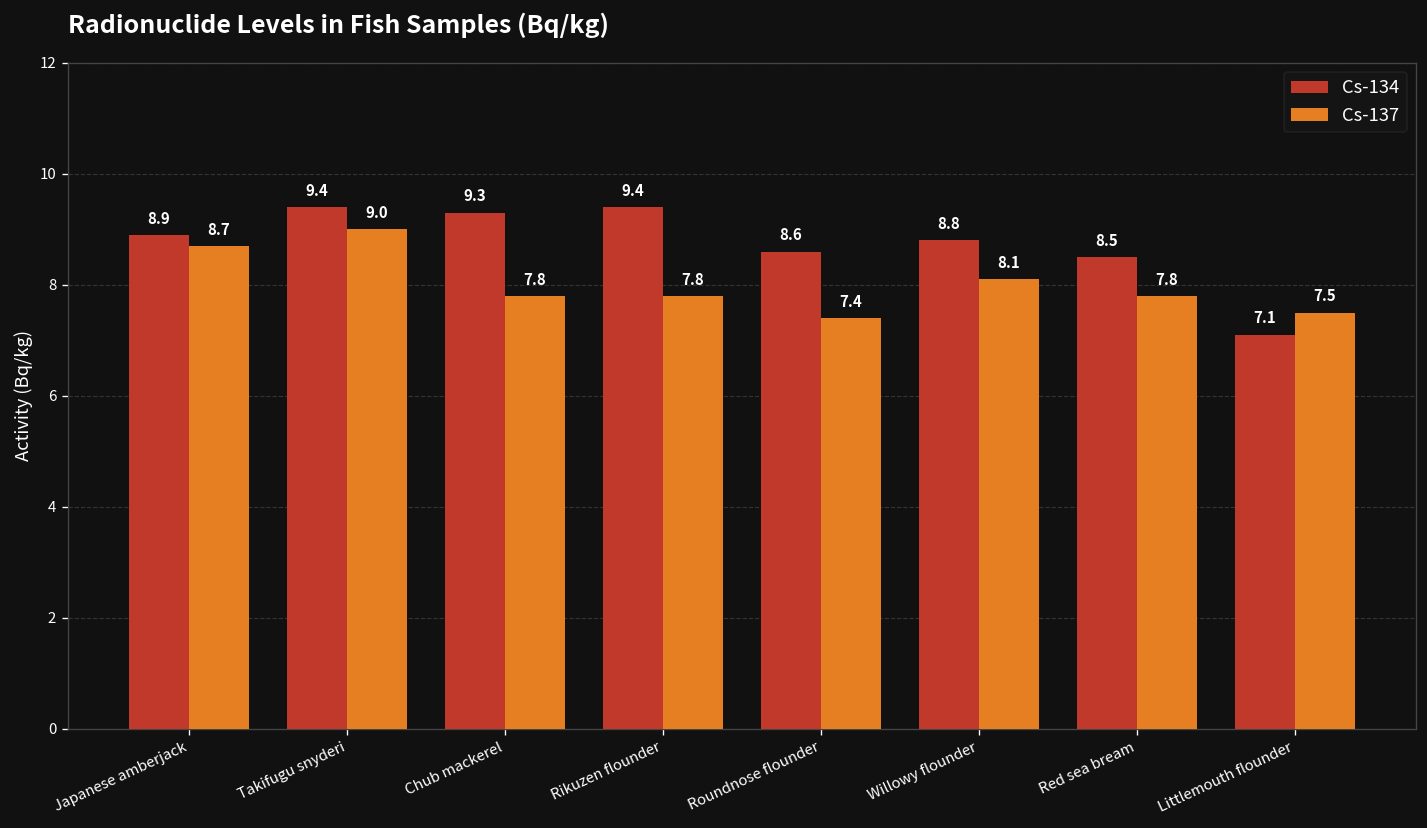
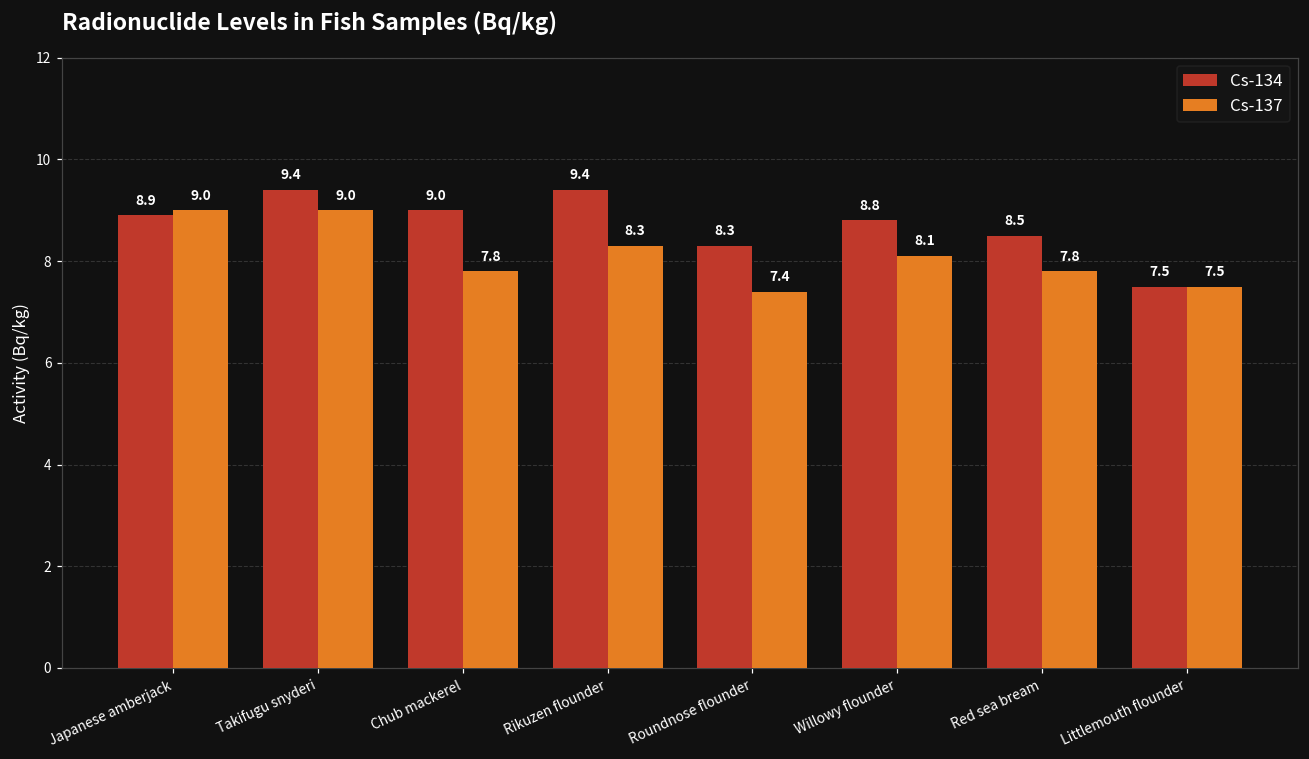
  {
    "Cs-134": {
      "Japanese amberjack": 8.9,
      "Takifugu snyderi": 9.4,
-     "Chub mackerel": 9.3,
+     "Chub mackerel": 9.0,
      "Rikuzen flounder": 9.4,
-     "Roundnose flounder": 8.6,
+     "Roundnose flounder": 8.3,
      "Willowy flounder": 8.8,
      "Red sea bream": 8.5,
-     "Littlemouth flounder": 7.1
+     "Littlemouth flounder": 7.5
    },
    "Cs-137": {
-     "Japanese amberjack": 8.7,
+     "Japanese amberjack": 9.0,
      "Takifugu snyderi": 9.0,
      "Chub mackerel": 7.8,
-     "Rikuzen flounder": 7.8,
+     "Rikuzen flounder": 8.3,
      "Roundnose flounder": 7.4,
      "Willowy flounder": 8.1,
      "Red sea bream": 7.8,
      "Littlemouth flounder": 7.5
    }
  }
